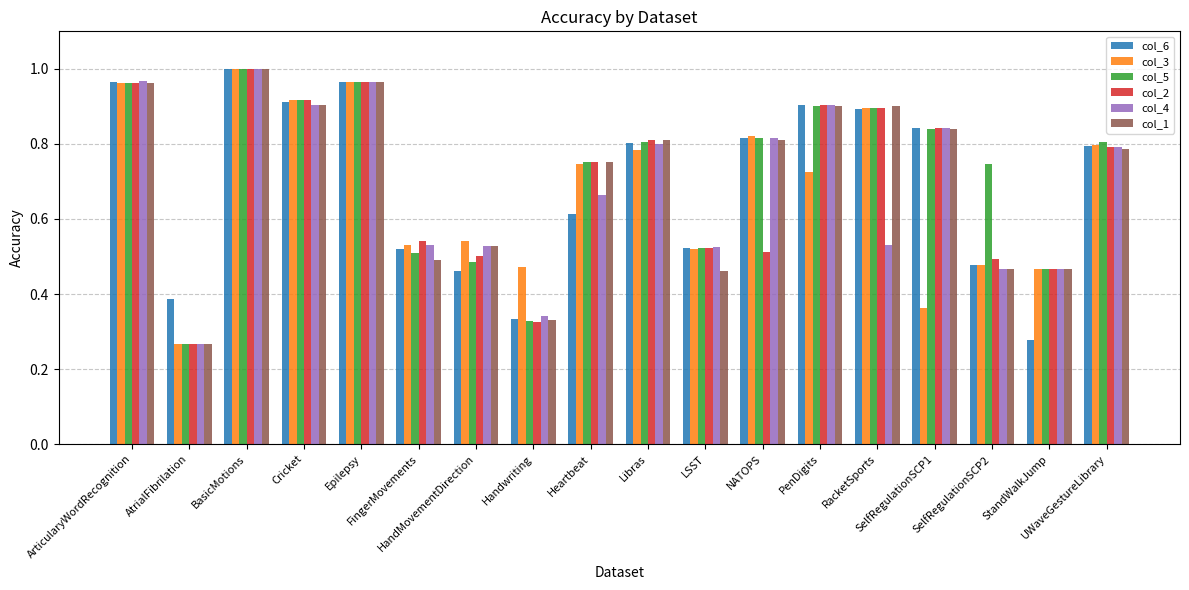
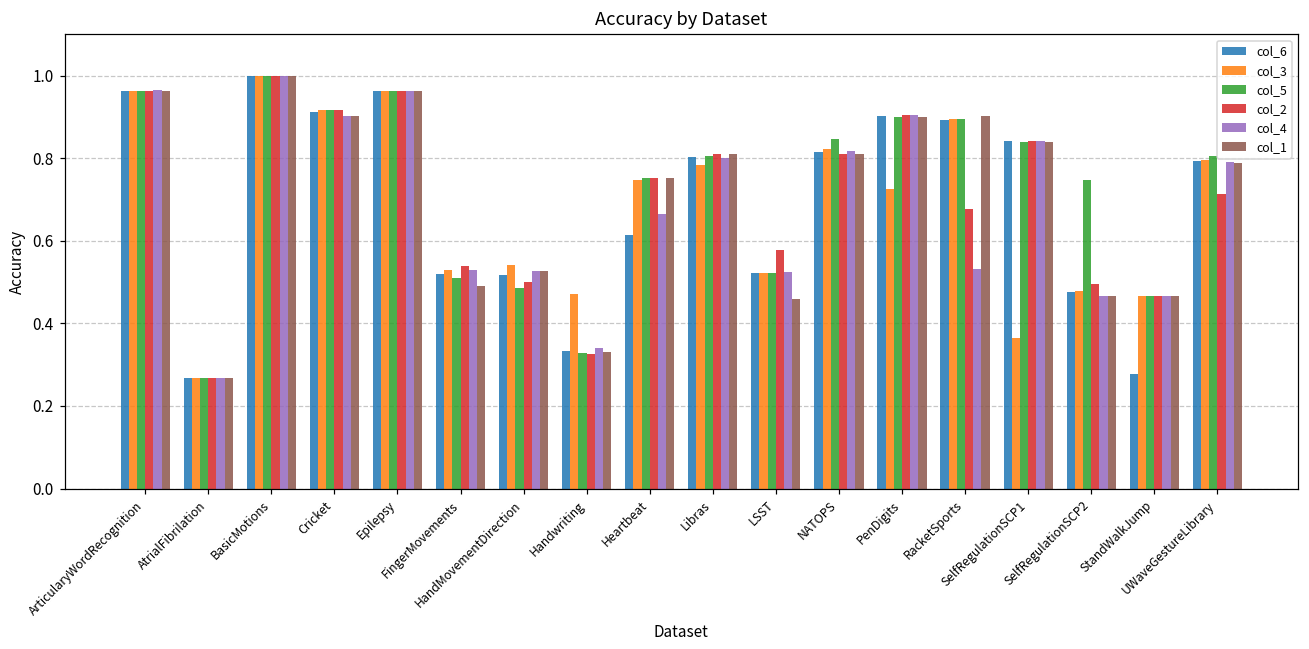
  {
    "col_6": {
      "ArticularyWordRecognition": 0.96,
-     "AtrialFibrilation": 0.39,
+     "AtrialFibrilation": 0.27,
      "BasicMotions": 1.00,
      "Cricket": 0.91,
      "Epilepsy": 0.96,
      "FingerMovements": 0.52,
-     "HandMovementDirection": 0.46,
+     "HandMovementDirection": 0.52,
      "Handwriting": 0.33,
      "Heartbeat": 0.61,
      "Libras": 0.80,
      "LSST": 0.52,
      "NATOPS": 0.82,
      "PenDigits": 0.90,
      "RacketSports": 0.89,
      "SelfRegulationSCP1": 0.84,
      "SelfRegulationSCP2": 0.48,
      "StandWalkJump": 0.28,
      "UWaveGestureLibrary": 0.79
    },
    "col_3": {
      "ArticularyWordRecognition": 0.96,
      "AtrialFibrilation": 0.27,
      "BasicMotions": 1.00,
      "Cricket": 0.92,
      "Epilepsy": 0.96,
      "FingerMovements": 0.53,
      "HandMovementDirection": 0.54,
      "Handwriting": 0.47,
      "Heartbeat": 0.75,
      "Libras": 0.78,
      "LSST": 0.52,
      "NATOPS": 0.82,
      "PenDigits": 0.73,
      "RacketSports": 0.89,
      "SelfRegulationSCP1": 0.36,
      "SelfRegulationSCP2": 0.48,
      "StandWalkJump": 0.47,
      "UWaveGestureLibrary": 0.80
    },
    "col_5": {
      "ArticularyWordRecognition": 0.96,
      "AtrialFibrilation": 0.27,
      "BasicMotions": 1.00,
      "Cricket": 0.92,
      "Epilepsy": 0.96,
      "FingerMovements": 0.51,
      "HandMovementDirection": 0.49,
      "Handwriting": 0.33,
      "Heartbeat": 0.75,
      "Libras": 0.81,
      "LSST": 0.52,
-     "NATOPS": 0.82,
+     "NATOPS": 0.85,
      "PenDigits": 0.90,
      "RacketSports": 0.89,
      "SelfRegulationSCP1": 0.84,
      "SelfRegulationSCP2": 0.75,
      "StandWalkJump": 0.47,
      "UWaveGestureLibrary": 0.81
    },
    "col_2": {
      "ArticularyWordRecognition": 0.96,
      "AtrialFibrilation": 0.27,
      "BasicMotions": 1.00,
      "Cricket": 0.92,
      "Epilepsy": 0.96,
      "FingerMovements": 0.54,
      "HandMovementDirection": 0.50,
      "Handwriting": 0.33,
      "Heartbeat": 0.75,
      "Libras": 0.81,
-     "LSST": 0.52,
-     "NATOPS": 0.51,
+     "LSST": 0.58,
+     "NATOPS": 0.81,
      "PenDigits": 0.90,
-     "RacketSports": 0.89,
+     "RacketSports": 0.68,
      "SelfRegulationSCP1": 0.84,
      "SelfRegulationSCP2": 0.49,
      "StandWalkJump": 0.47,
-     "UWaveGestureLibrary": 0.79
+     "UWaveGestureLibrary": 0.71
    },
    "col_4": {
      "ArticularyWordRecognition": 0.97,
      "AtrialFibrilation": 0.27,
      "BasicMotions": 1.00,
      "Cricket": 0.90,
      "Epilepsy": 0.96,
      "FingerMovements": 0.53,
      "HandMovementDirection": 0.53,
      "Handwriting": 0.34,
      "Heartbeat": 0.66,
      "Libras": 0.80,
      "LSST": 0.52,
      "NATOPS": 0.82,
      "PenDigits": 0.90,
      "RacketSports": 0.53,
      "SelfRegulationSCP1": 0.84,
      "SelfRegulationSCP2": 0.47,
      "StandWalkJump": 0.47,
      "UWaveGestureLibrary": 0.79
    },
    "col_1": {
      "ArticularyWordRecognition": 0.96,
      "AtrialFibrilation": 0.27,
      "BasicMotions": 1.00,
      "Cricket": 0.90,
      "Epilepsy": 0.96,
      "FingerMovements": 0.49,
      "HandMovementDirection": 0.53,
      "Handwriting": 0.33,
      "Heartbeat": 0.75,
      "Libras": 0.81,
      "LSST": 0.46,
      "NATOPS": 0.81,
      "PenDigits": 0.90,
      "RacketSports": 0.90,
      "SelfRegulationSCP1": 0.84,
      "SelfRegulationSCP2": 0.47,
      "StandWalkJump": 0.47,
      "UWaveGestureLibrary": 0.79
    }
  }
